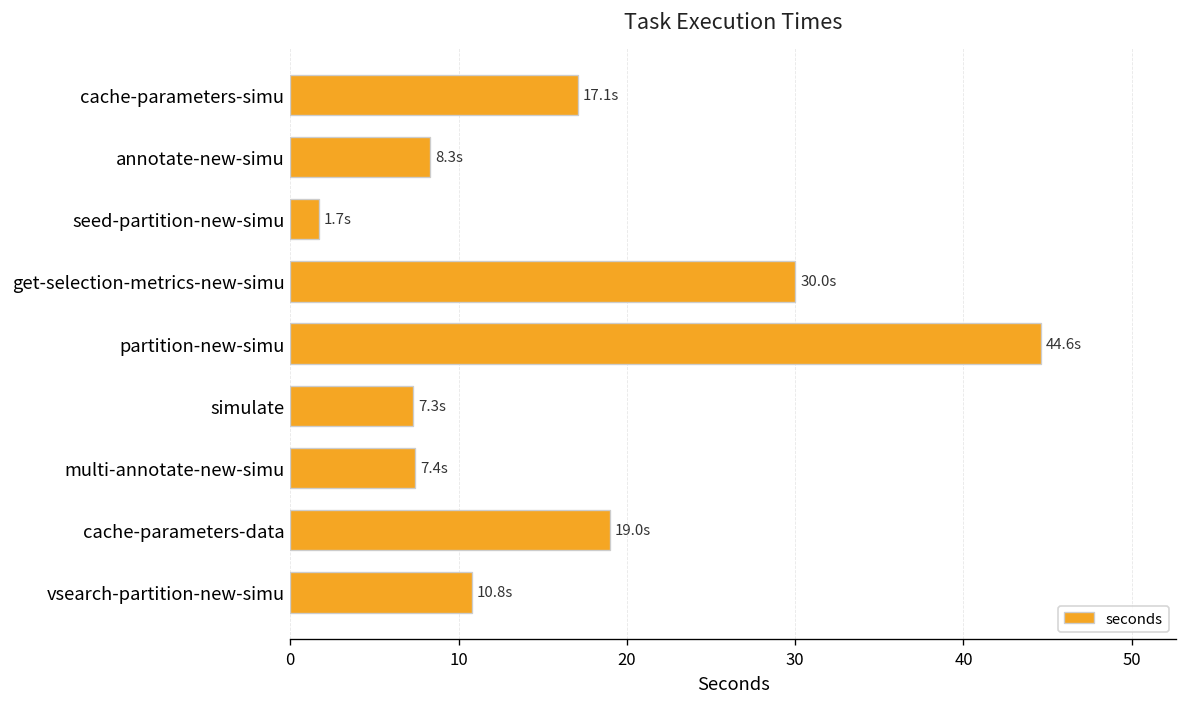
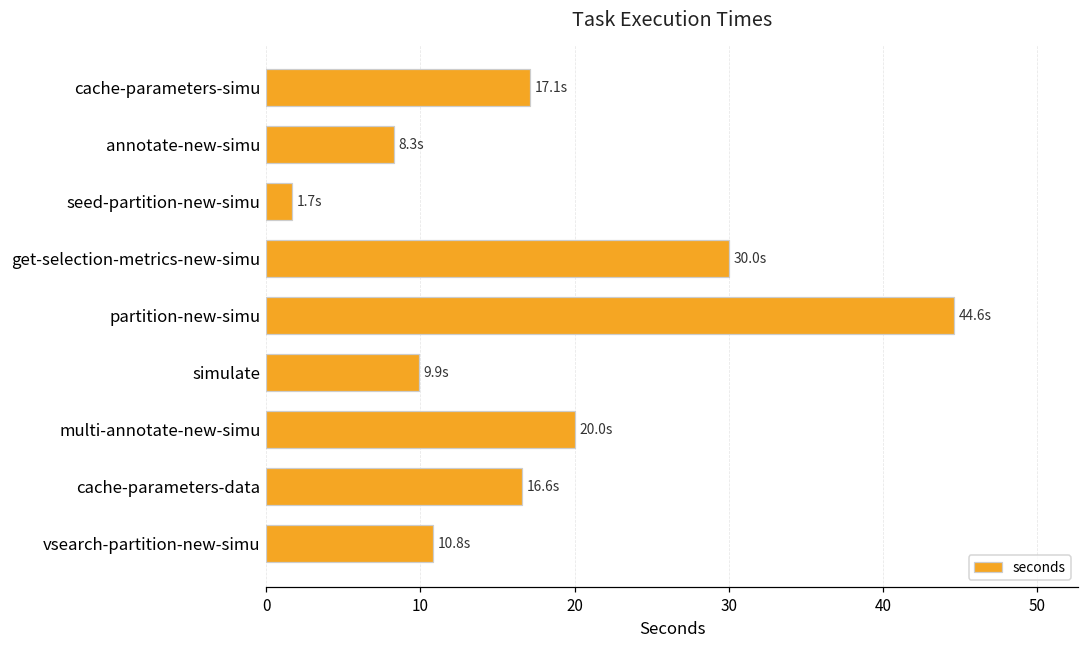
  {
    "cache-parameters-simu": "17.1s",
    "annotate-new-simu": "8.3s",
    "seed-partition-new-simu": "1.7s",
    "get-selection-metrics-new-simu": "30.0s",
    "partition-new-simu": "44.6s",
-   "simulate": "7.3s",
-   "multi-annotate-new-simu": "7.4s",
-   "cache-parameters-data": "19.0s",
+   "simulate": "9.9s",
+   "multi-annotate-new-simu": "20.0s",
+   "cache-parameters-data": "16.6s",
    "vsearch-partition-new-simu": "10.8s"
  }
